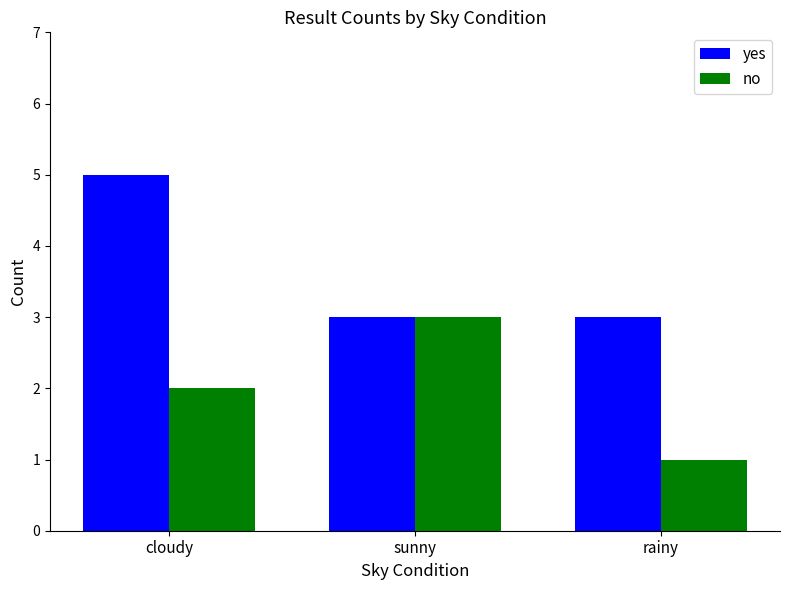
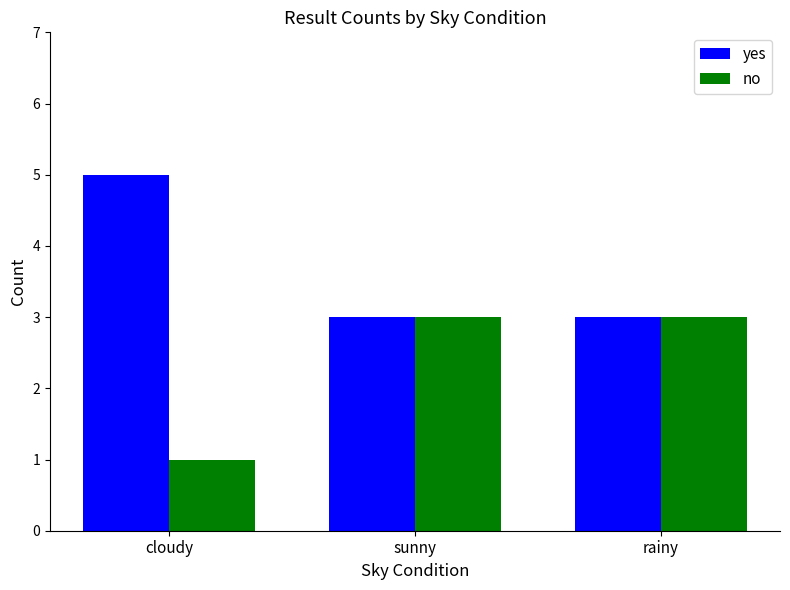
  {
    "yes": {
      "cloudy": 5,
      "sunny": 3,
      "rainy": 3
    },
    "no": {
-     "cloudy": 2,
+     "cloudy": 1,
      "sunny": 3,
-     "rainy": 1
+     "rainy": 3
    }
  }
